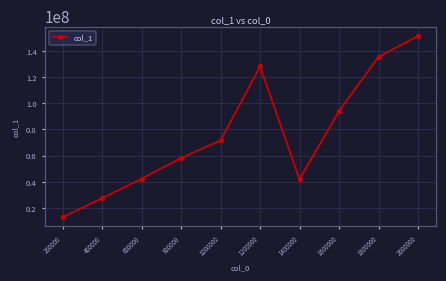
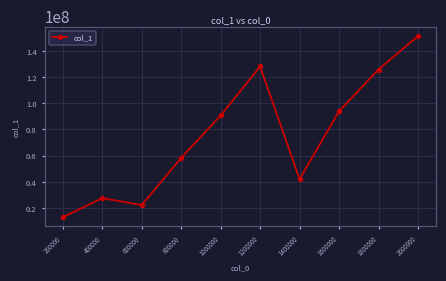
  {
    "200000": 13000000,
    "400000": 28000000,
-   "600000": 42000000,
+   "600000": 22000000,
    "800000": 58000000,
-   "1000000": 72000000,
+   "1000000": 91000000,
    "1200000": 128000000,
    "1400000": 42000000,
    "1600000": 94000000,
-   "1800000": 135000000,
+   "1800000": 126000000,
    "2000000": 151000000
  }
